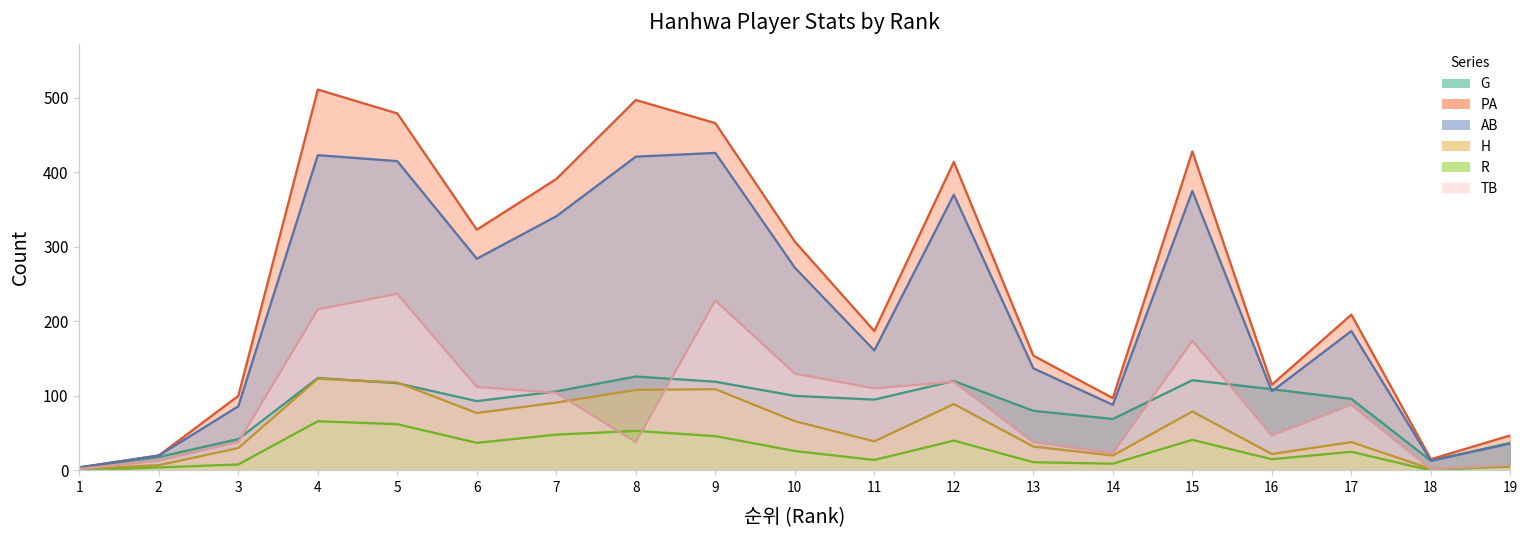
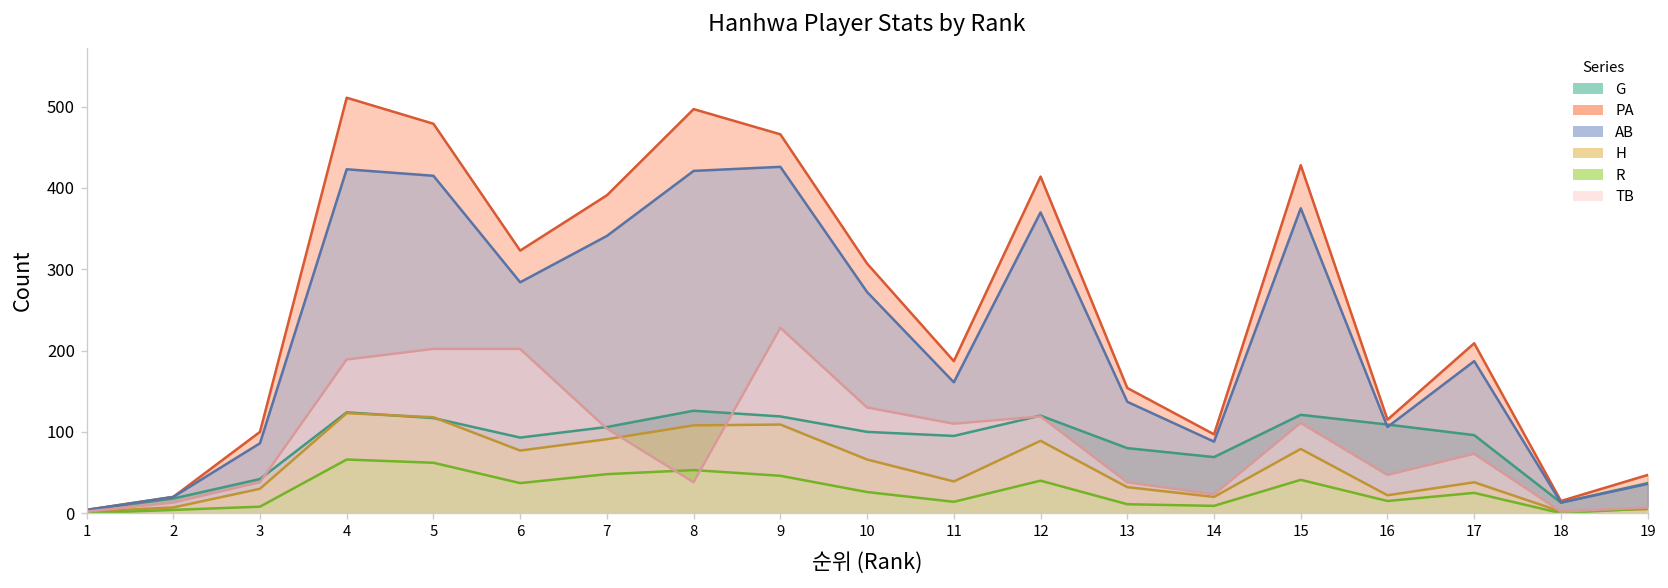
  {
    "TB": {
      "2": 10,
      "3": 40,
-     "4": 220,
-     "5": 240,
-     "6": 110,
+     "4": 190,
+     "5": 200,
+     "6": 200,
      "8": 40,
      "9": 230,
      "10": 130,
      "11": 110,
      "13": 40,
-     "15": 170,
+     "15": 110,
      "16": 50,
-     "17": 90
+     "17": 70
    }
  }
